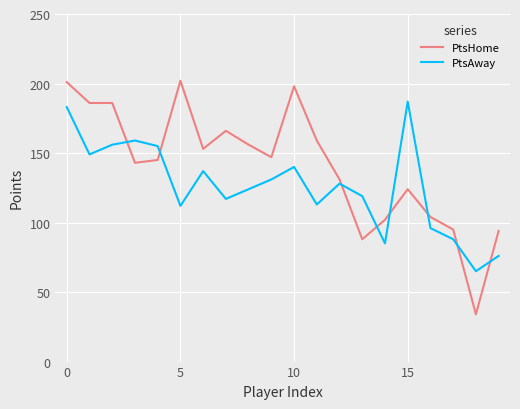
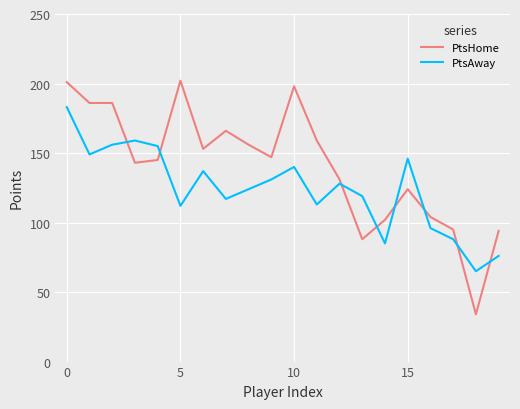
  {
    "PtsHome": {
      "0": 201,
      "5": 202,
      "10": 198,
      "15": 124
    },
    "PtsAway": {
      "0": 183,
      "5": 112,
      "10": 140,
-     "15": 187
+     "15": 146
    }
  }
